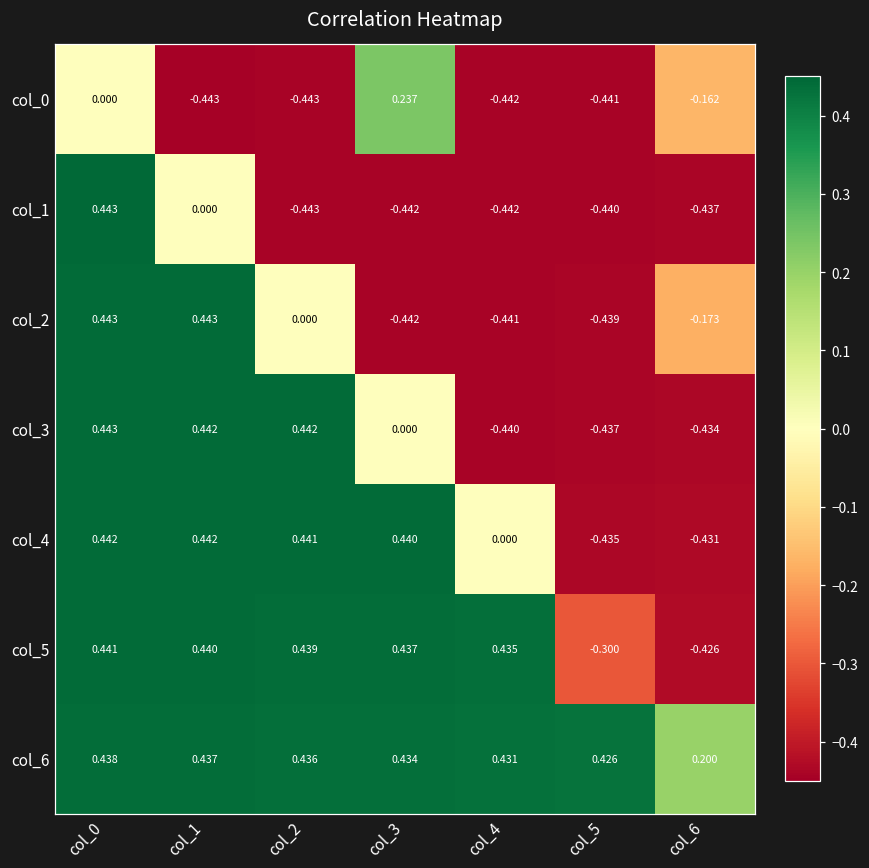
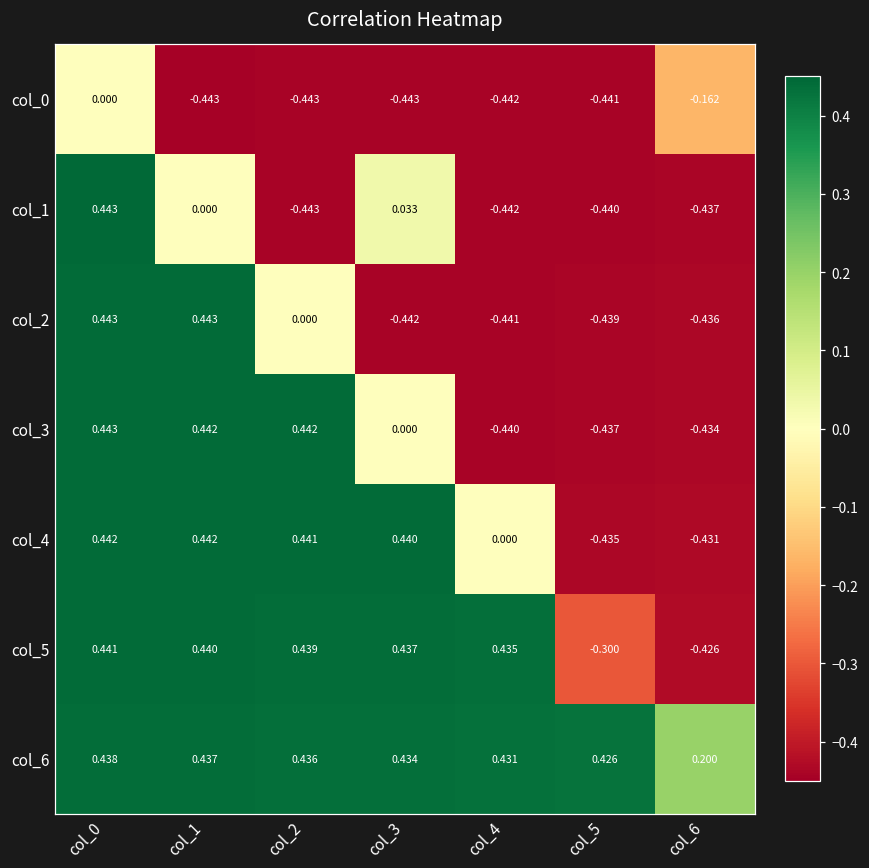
  {
    "col_0": {
      "col_0": 0.000,
      "col_1": -0.443,
      "col_2": -0.443,
-     "col_3": 0.237,
+     "col_3": -0.443,
      "col_4": -0.442,
      "col_5": -0.441,
      "col_6": -0.162
    },
    "col_1": {
      "col_0": 0.443,
      "col_1": 0.000,
      "col_2": -0.443,
-     "col_3": -0.442,
+     "col_3": 0.033,
      "col_4": -0.442,
      "col_5": -0.440,
      "col_6": -0.437
    },
    "col_2": {
      "col_0": 0.443,
      "col_1": 0.443,
      "col_2": 0.000,
      "col_3": -0.442,
      "col_4": -0.441,
      "col_5": -0.439,
-     "col_6": -0.173
+     "col_6": -0.436
    },
    "col_3": {
      "col_0": 0.443,
      "col_1": 0.442,
      "col_2": 0.442,
      "col_3": 0.000,
      "col_4": -0.440,
      "col_5": -0.437,
      "col_6": -0.434
    },
    "col_4": {
      "col_0": 0.442,
      "col_1": 0.442,
      "col_2": 0.441,
      "col_3": 0.440,
      "col_4": 0.000,
      "col_5": -0.435,
      "col_6": -0.431
    },
    "col_5": {
      "col_0": 0.441,
      "col_1": 0.440,
      "col_2": 0.439,
      "col_3": 0.437,
      "col_4": 0.435,
      "col_5": -0.300,
      "col_6": -0.426
    },
    "col_6": {
      "col_0": 0.438,
      "col_1": 0.437,
      "col_2": 0.436,
      "col_3": 0.434,
      "col_4": 0.431,
      "col_5": 0.426,
      "col_6": 0.200
    }
  }
